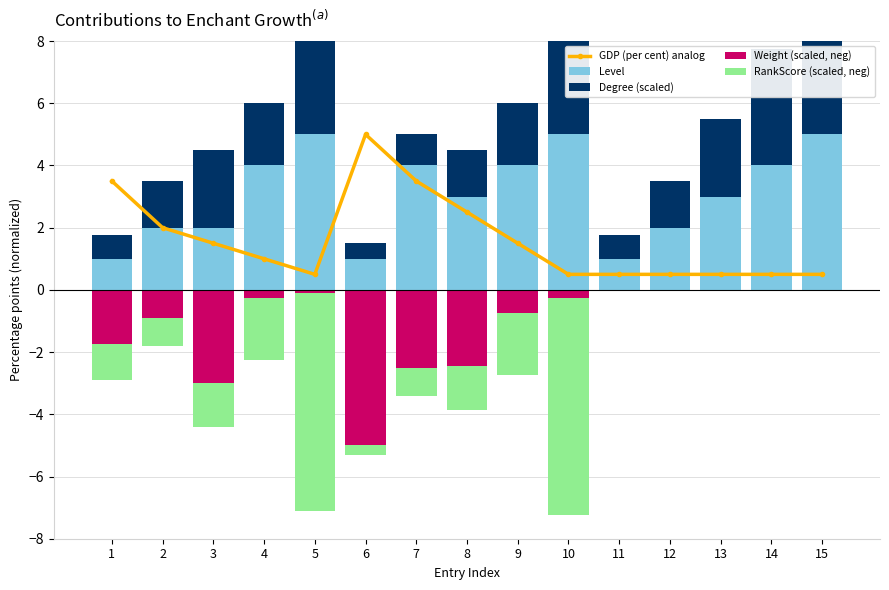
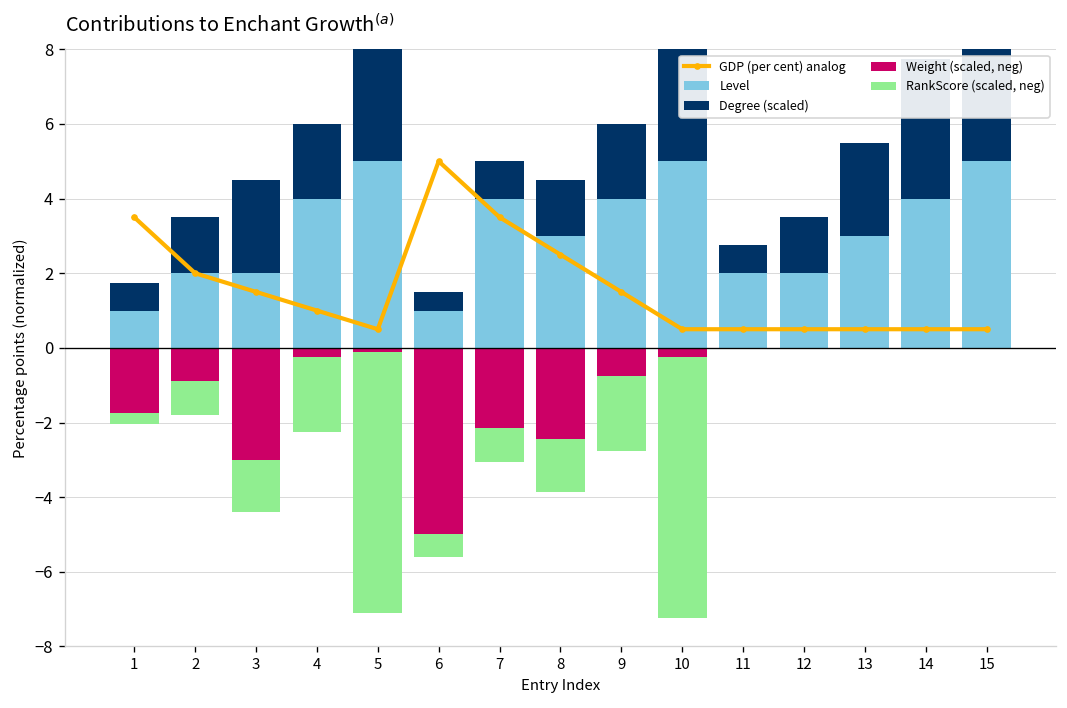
  {
    "GDP (per cent) analog": {
      "1": 3.5,
      "2": 2.0,
      "3": 1.5,
      "4": 1.0,
      "5": 0.5,
      "6": 5.0,
      "7": 3.5,
      "8": 2.5,
      "9": 1.5,
      "10": 0.5,
      "11": 0.5,
      "12": 0.5,
      "13": 0.5,
      "14": 0.5,
      "15": 0.5
    },
    "Level": {
      "1": 1,
      "2": 2,
      "3": 2,
      "4": 4,
      "5": 5,
      "6": 1,
      "7": 4,
      "8": 3,
      "9": 4,
      "10": 5,
-     "11": 1,
+     "11": 2,
      "12": 2,
      "13": 3,
      "14": 4,
      "15": 5
    },
    "Degree (scaled)": {
      "1": 0.8,
      "2": 1.5,
      "3": 2.5,
      "4": 2.0,
      "6": 0.5,
      "7": 1.0,
      "8": 1.5,
      "9": 2.0,
      "10": 3.0,
      "11": 0.8,
      "12": 1.5,
      "13": 2.5
    },
    "Weight (scaled, neg)": {
      "1": -1.8,
      "2": -0.9,
      "3": -3.0,
      "4": -0.3,
      "5": -0.1,
      "6": -5.0,
-     "7": -2.5,
+     "7": -2.2,
      "8": -2.5,
      "9": -0.8,
      "10": -0.3,
      "11": 0.0,
      "12": 0.0,
      "13": 0.0,
      "14": 0.0,
      "15": 0.0
    },
    "RankScore (scaled, neg)": {
-     "1": -1.2,
+     "1": -0.3,
      "2": -0.9,
      "3": -1.4,
      "4": -2.0,
      "5": -7.0,
-     "6": -0.3,
+     "6": -0.6,
      "7": -0.9,
      "8": -1.4,
      "9": -2.0,
      "10": -7.0,
      "11": 0.0,
      "12": 0.0,
      "13": 0.0,
      "14": 0.0,
      "15": 0.0
    }
  }
